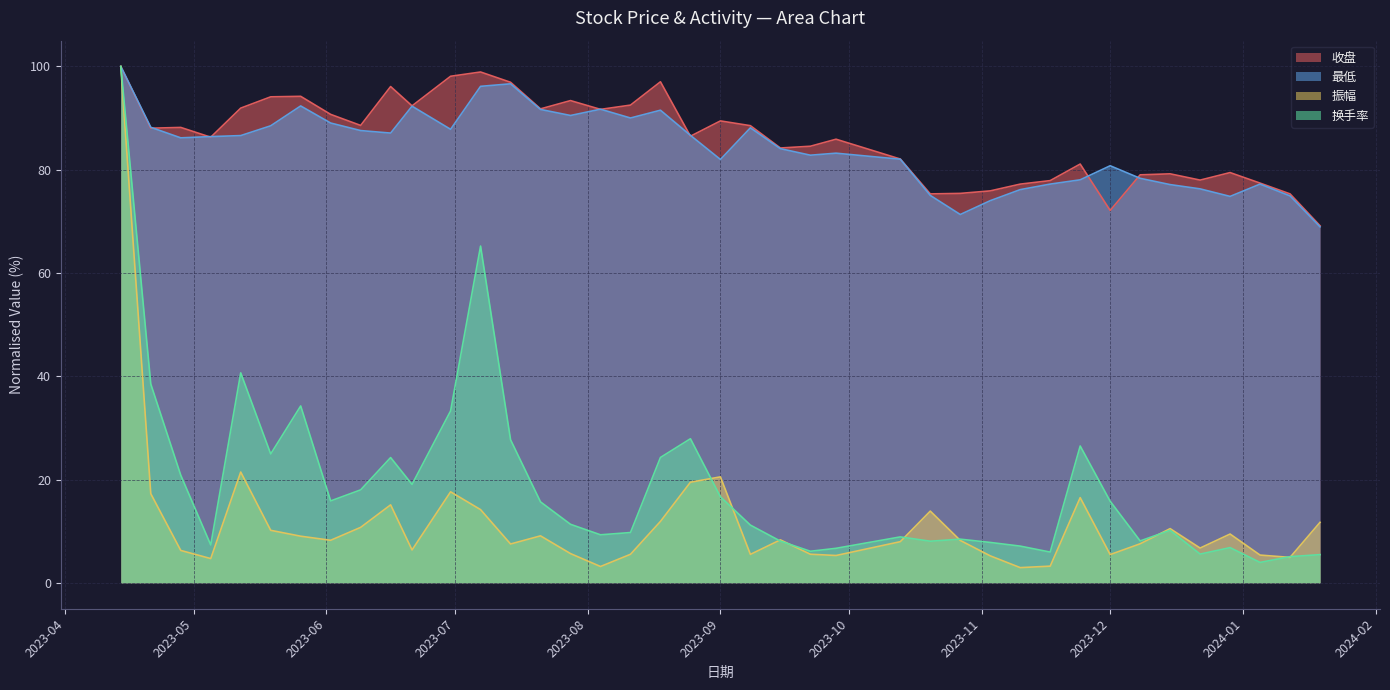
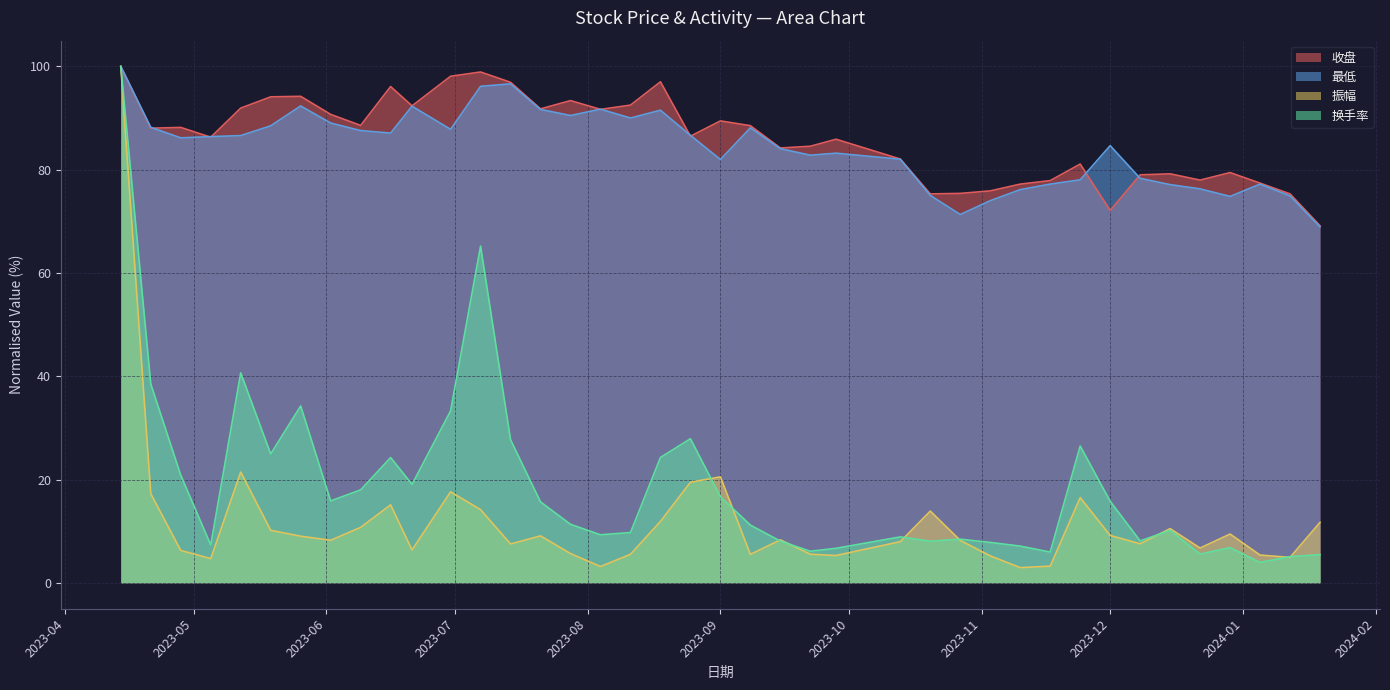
  {
    "收盘": {
      "2023-09": 89,
      "2023-12": 72
    },
    "最低": {
      "2023-09": 82,
-     "2023-12": 81
+     "2023-12": 85
    },
    "振幅": {
      "2023-09": 21,
-     "2023-12": 5
+     "2023-12": 9
    },
    "换手率": {
      "2023-09": 17,
      "2023-12": 16
    }
  }
